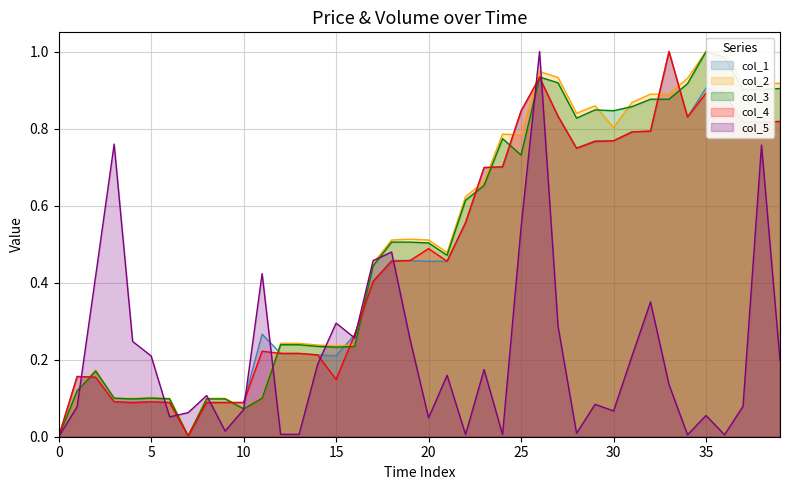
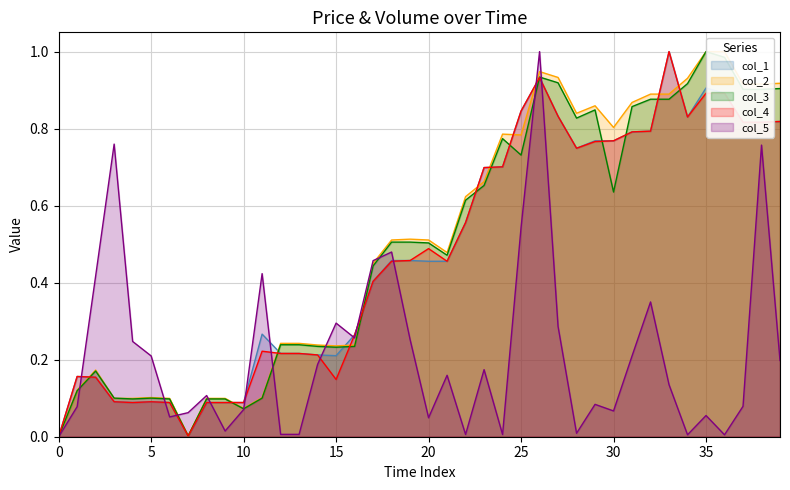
  {
    "col_2": {
      "20": 0.51,
      "25": 0.78,
      "30": 0.80
    },
    "col_3": {
      "20": 0.50,
      "25": 0.73,
-     "30": 0.85
+     "30": 0.64
    },
    "col_4": {
      "15": 0.15,
      "20": 0.49,
      "35": 0.89
    }
  }
